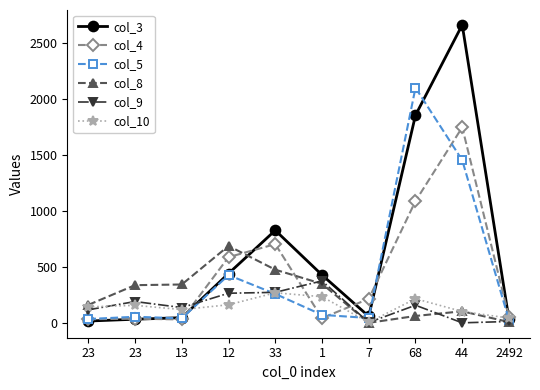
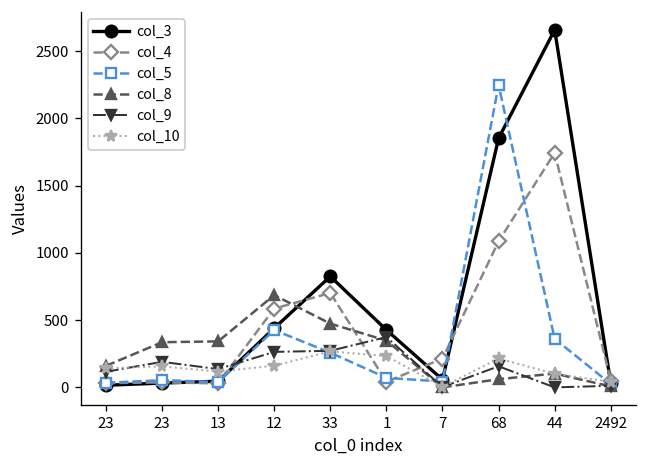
  {
    "col_3": {
      "33": 830,
      "1": 430,
      "68": 1850,
      "44": 2660
    },
    "col_5": {
      "1": 70,
-     "68": 2100,
-     "44": 1450
+     "68": 2250,
+     "44": 360
    }
  }
